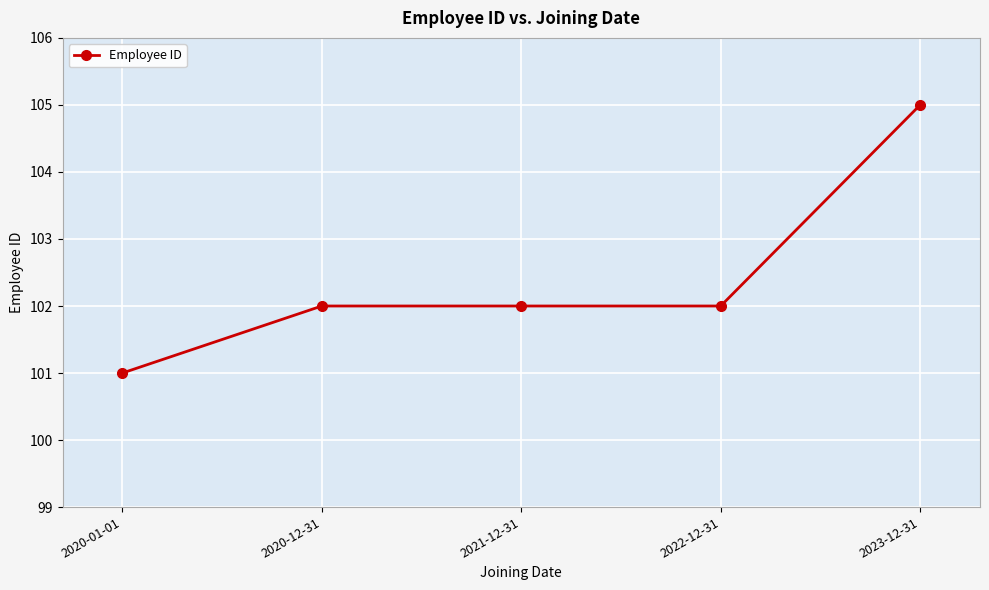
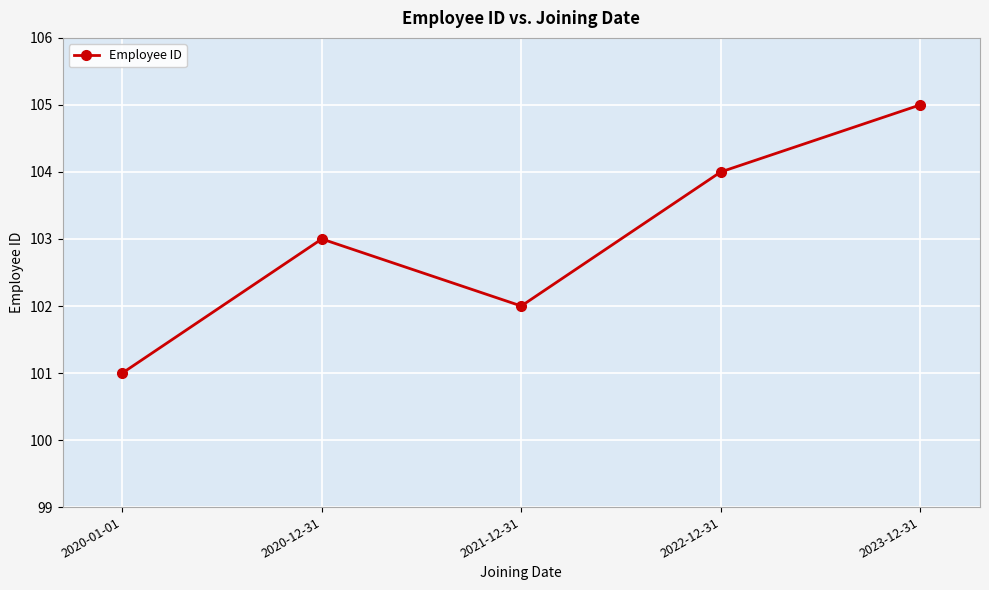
  {
    "2020-01-01": 101,
-   "2020-12-31": 102,
+   "2020-12-31": 103,
    "2021-12-31": 102,
-   "2022-12-31": 102,
+   "2022-12-31": 104,
    "2023-12-31": 105
  }
